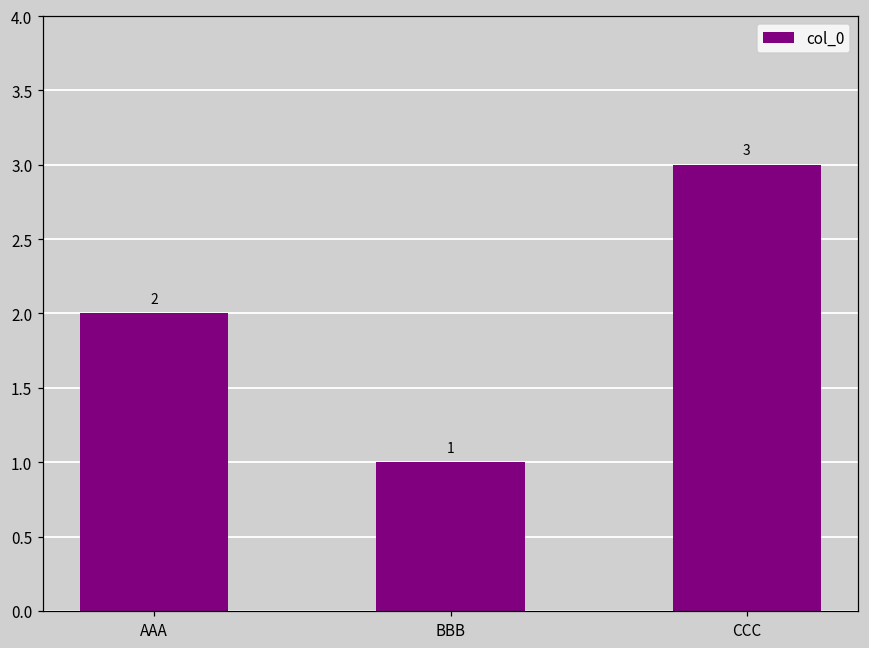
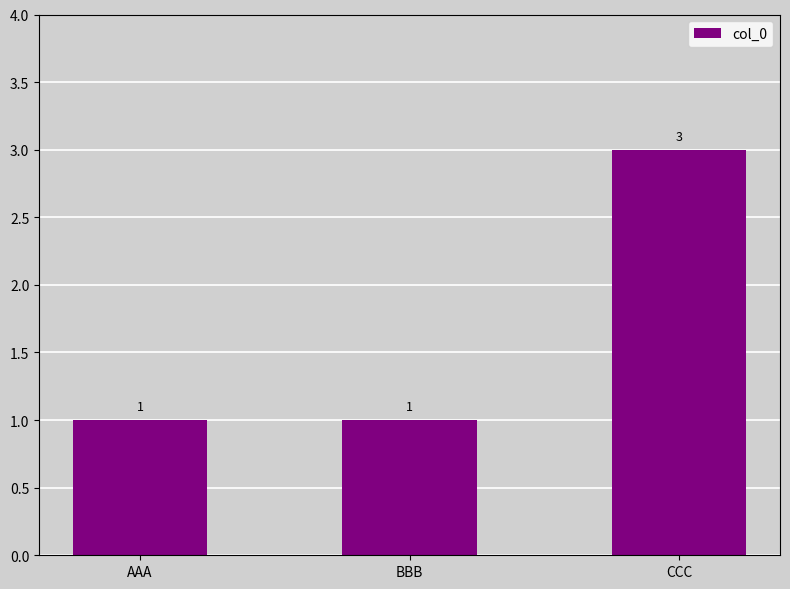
  {
-   "AAA": 2,
+   "AAA": 1,
    "BBB": 1,
    "CCC": 3
  }
